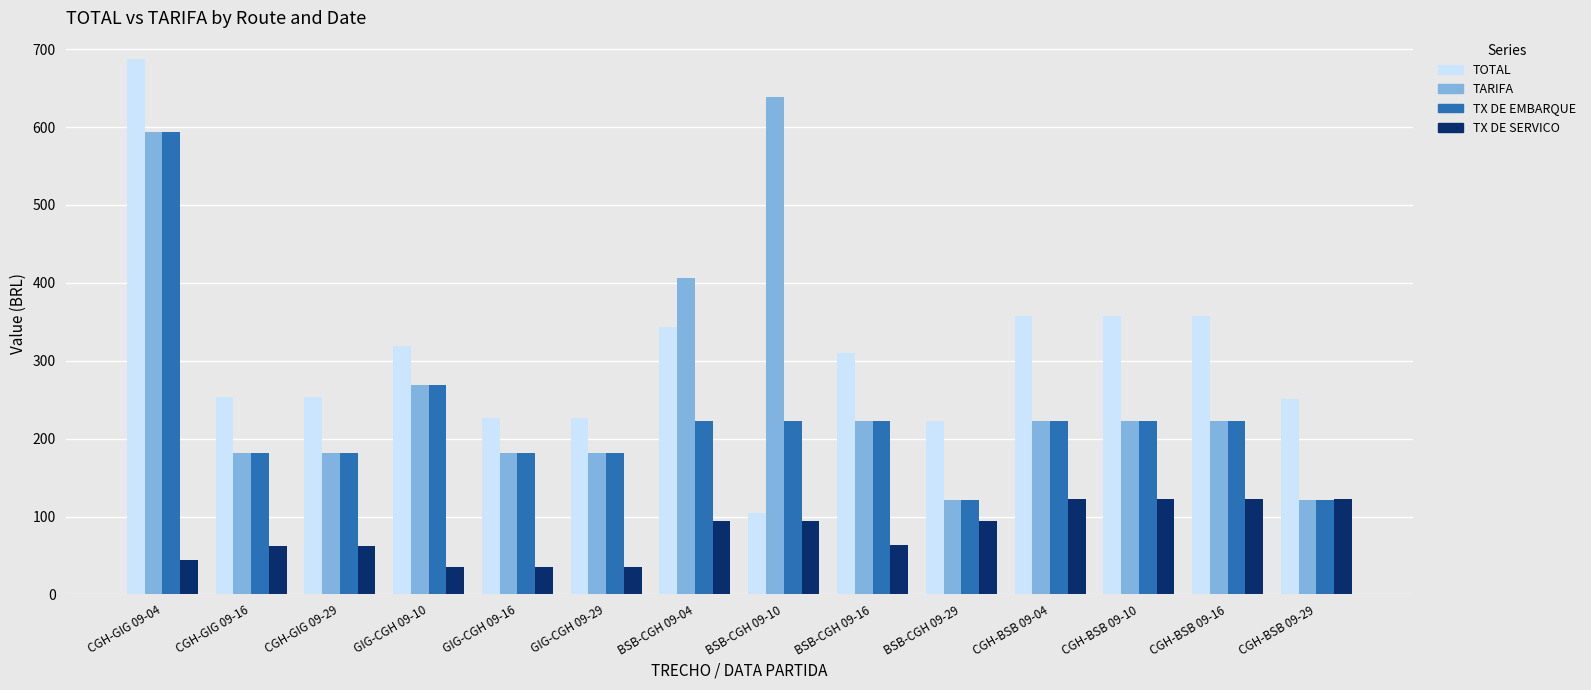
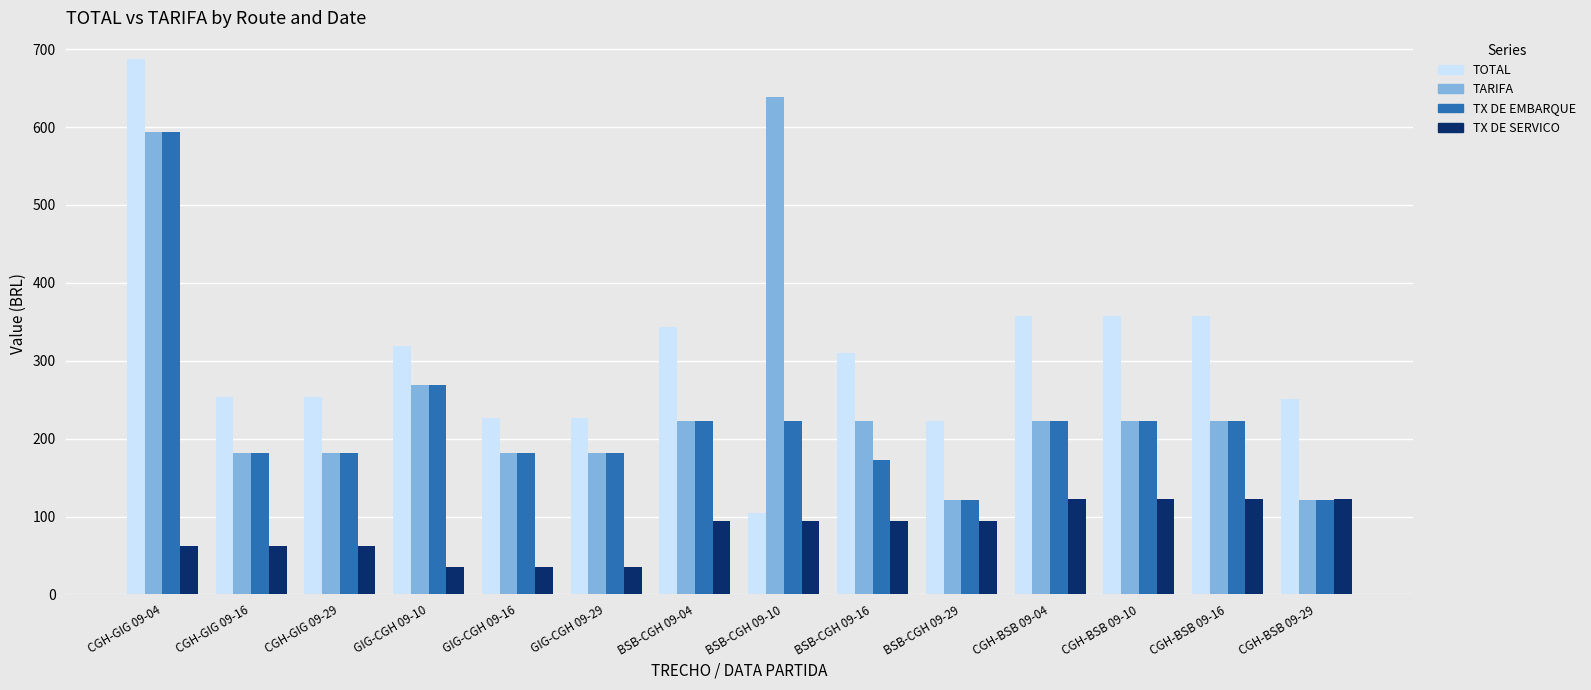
  {
    "TOTAL": {
      "CGH-GIG 09-04": 690,
      "CGH-GIG 09-16": 250,
      "CGH-GIG 09-29": 250,
      "GIG-CGH 09-10": 320,
      "GIG-CGH 09-16": 230,
      "GIG-CGH 09-29": 230,
      "BSB-CGH 09-04": 340,
      "BSB-CGH 09-10": 100,
      "BSB-CGH 09-16": 310,
      "BSB-CGH 09-29": 220,
      "CGH-BSB 09-04": 360,
      "CGH-BSB 09-10": 360,
      "CGH-BSB 09-16": 360,
      "CGH-BSB 09-29": 250
    },
    "TARIFA": {
      "CGH-GIG 09-04": 590,
      "CGH-GIG 09-16": 180,
      "CGH-GIG 09-29": 180,
      "GIG-CGH 09-10": 270,
      "GIG-CGH 09-16": 180,
      "GIG-CGH 09-29": 180,
-     "BSB-CGH 09-04": 410,
+     "BSB-CGH 09-04": 220,
      "BSB-CGH 09-10": 640,
      "BSB-CGH 09-16": 220,
      "BSB-CGH 09-29": 120,
      "CGH-BSB 09-04": 220,
      "CGH-BSB 09-10": 220,
      "CGH-BSB 09-16": 220,
      "CGH-BSB 09-29": 120
    },
    "TX DE EMBARQUE": {
      "CGH-GIG 09-04": 590,
      "CGH-GIG 09-16": 180,
      "CGH-GIG 09-29": 180,
      "GIG-CGH 09-10": 270,
      "GIG-CGH 09-16": 180,
      "GIG-CGH 09-29": 180,
      "BSB-CGH 09-04": 220,
      "BSB-CGH 09-10": 220,
-     "BSB-CGH 09-16": 220,
+     "BSB-CGH 09-16": 170,
      "BSB-CGH 09-29": 120,
      "CGH-BSB 09-04": 220,
      "CGH-BSB 09-10": 220,
      "CGH-BSB 09-16": 220,
      "CGH-BSB 09-29": 120
    },
    "TX DE SERVICO": {
-     "CGH-GIG 09-04": 40,
+     "CGH-GIG 09-04": 60,
      "CGH-GIG 09-16": 60,
      "CGH-GIG 09-29": 60,
      "GIG-CGH 09-10": 30,
      "GIG-CGH 09-16": 30,
      "GIG-CGH 09-29": 30,
      "BSB-CGH 09-04": 90,
      "BSB-CGH 09-10": 90,
-     "BSB-CGH 09-16": 60,
+     "BSB-CGH 09-16": 90,
      "BSB-CGH 09-29": 90,
      "CGH-BSB 09-04": 120,
      "CGH-BSB 09-10": 120,
      "CGH-BSB 09-16": 120,
      "CGH-BSB 09-29": 120
    }
  }
